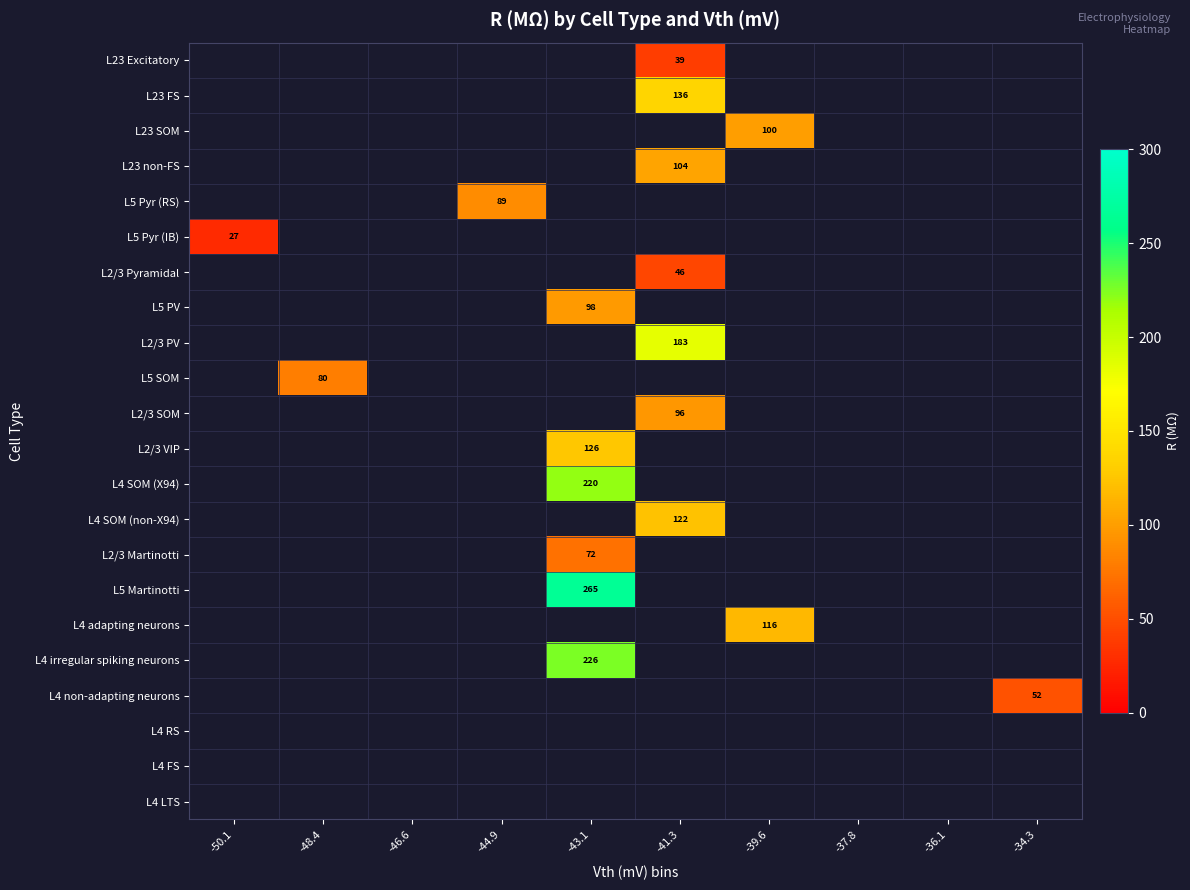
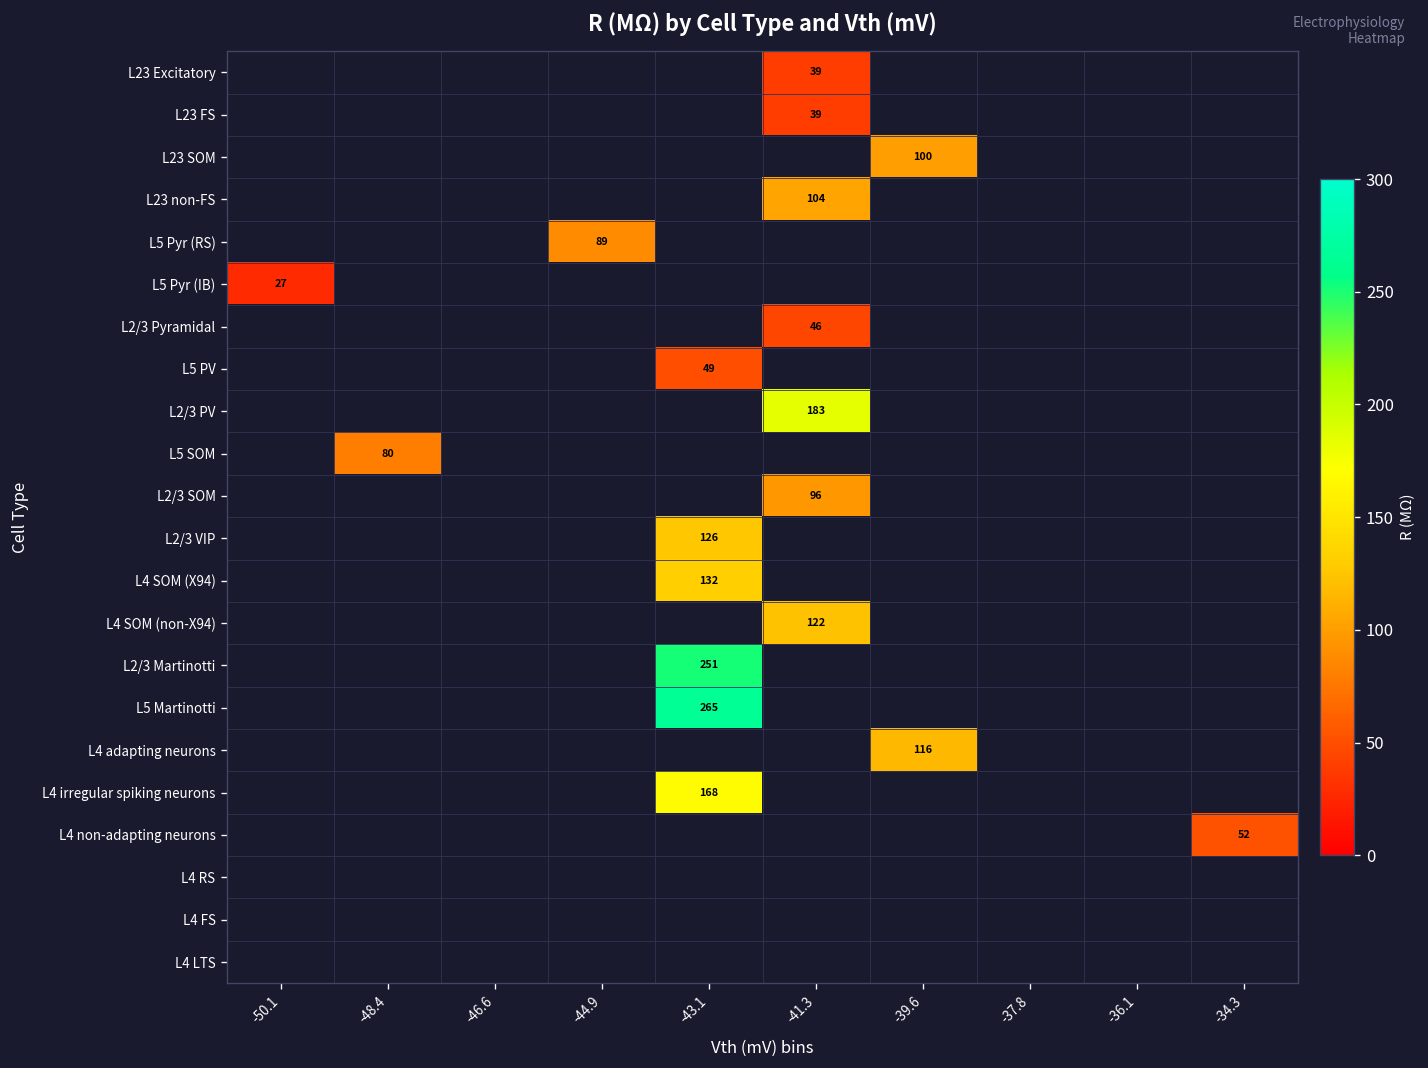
  {
    "L23 Excitatory": {
      "-41.3": 39
    },
    "L23 FS": {
-     "-41.3": 136
+     "-41.3": 39
    },
    "L23 SOM": {
      "-39.6": 100
    },
    "L23 non-FS": {
      "-41.3": 104
    },
    "L5 Pyr (RS)": {
      "-44.9": 89
    },
    "L5 Pyr (IB)": {
      "-50.1": 27
    },
    "L2/3 Pyramidal": {
      "-41.3": 46
    },
    "L5 PV": {
-     "-43.1": 98
+     "-43.1": 49
    },
    "L2/3 PV": {
      "-41.3": 183
    },
    "L5 SOM": {
      "-48.4": 80
    },
    "L2/3 SOM": {
      "-41.3": 96
    },
    "L2/3 VIP": {
      "-43.1": 126
    },
    "L4 SOM (X94)": {
-     "-43.1": 220
+     "-43.1": 132
    },
    "L4 SOM (non-X94)": {
      "-41.3": 122
    },
    "L2/3 Martinotti": {
-     "-43.1": 72
+     "-43.1": 251
    },
    "L5 Martinotti": {
      "-43.1": 265
    },
    "L4 adapting neurons": {
      "-39.6": 116
    },
    "L4 irregular spiking neurons": {
-     "-43.1": 226
+     "-43.1": 168
    },
    "L4 non-adapting neurons": {
      "-34.3": 52
    }
  }
